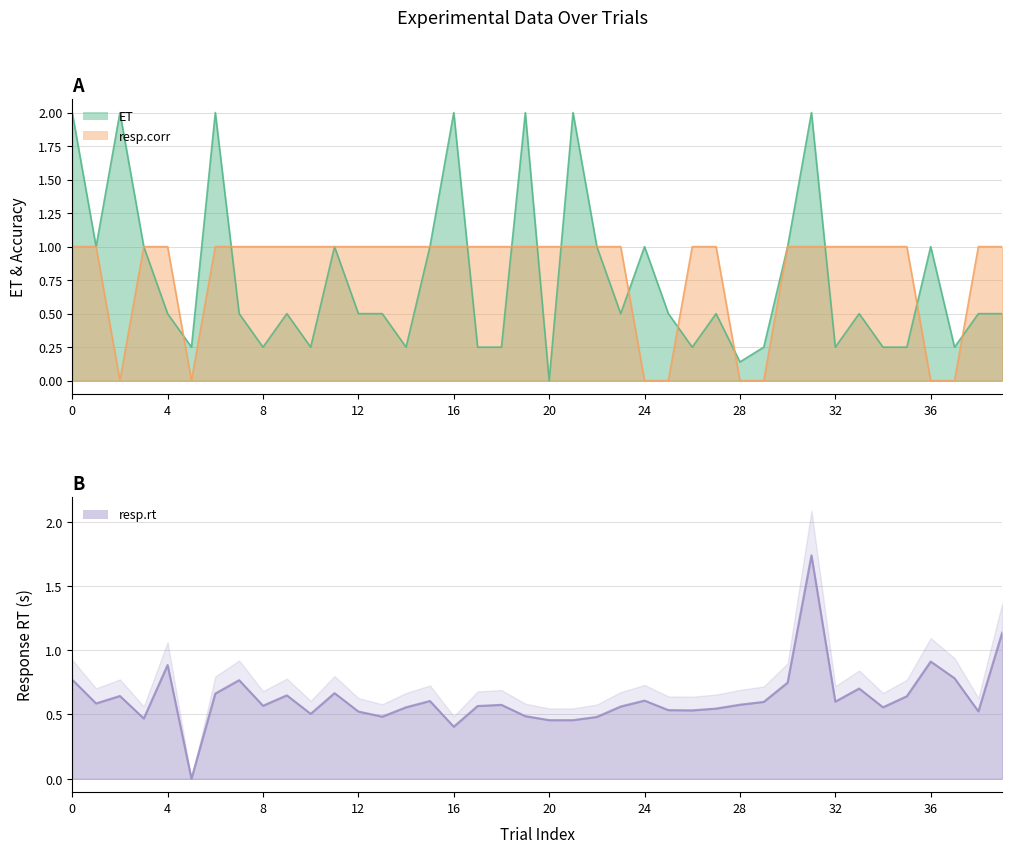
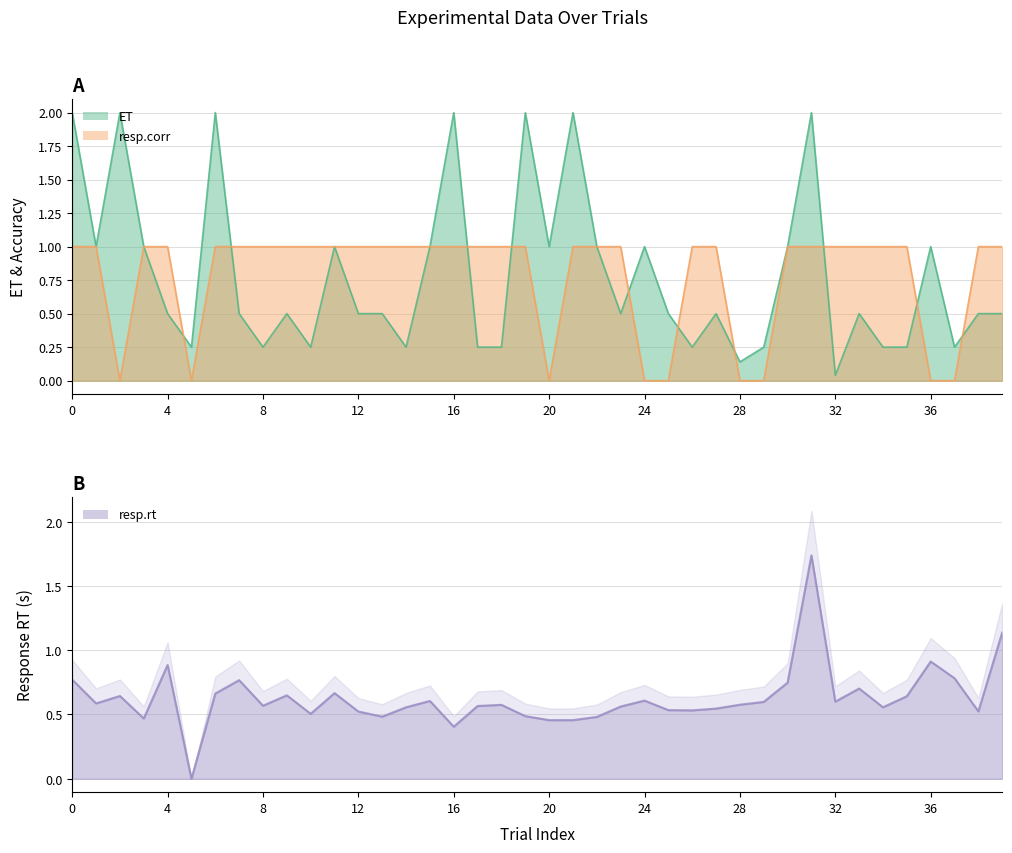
  {
    "A": {
      "ET": {
        "0": 2.00,
        "4": 0.50,
        "8": 0.25,
        "12": 0.50,
        "16": 2.00,
-       "20": 0,
+       "20": 1,
        "24": 1.00,
        "28": 0.14,
-       "32": 0.25,
+       "32": 0.04,
        "36": 1.00
      },
      "resp.corr": {
        "0": 1,
        "4": 1,
        "8": 1,
        "12": 1,
        "16": 1,
-       "20": 1,
+       "20": 0,
        "24": 0,
        "28": 0,
        "32": 1,
        "36": 0
      }
    }
  }
